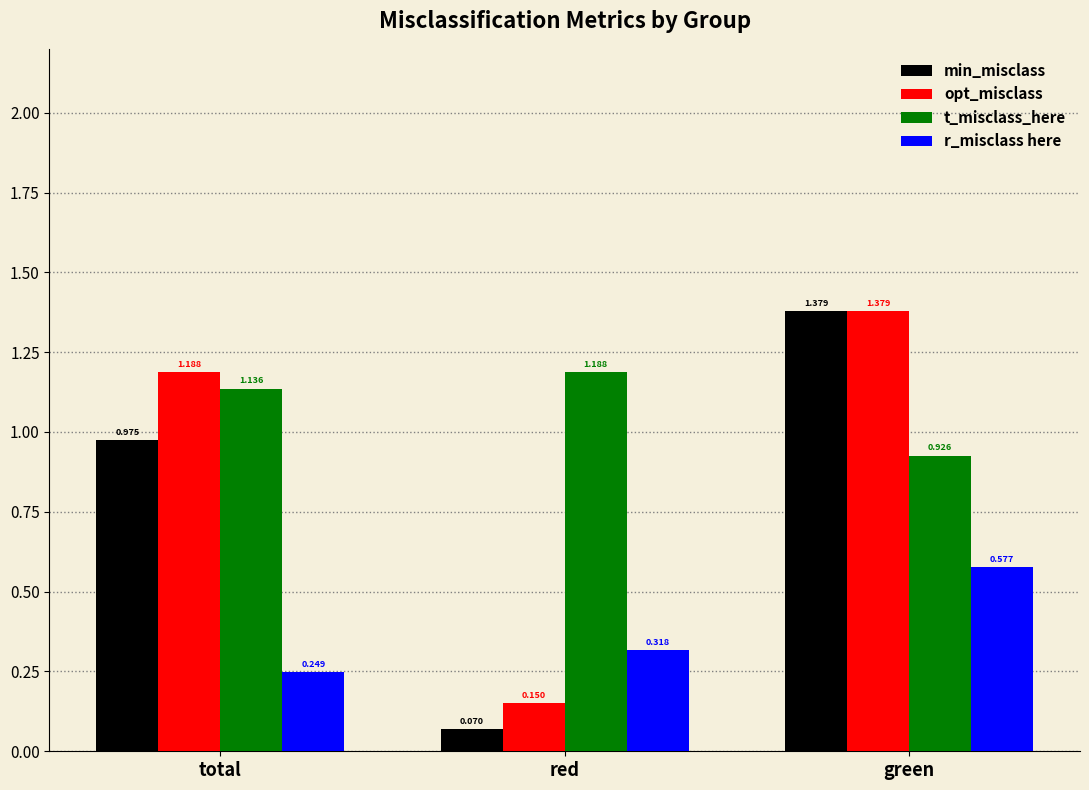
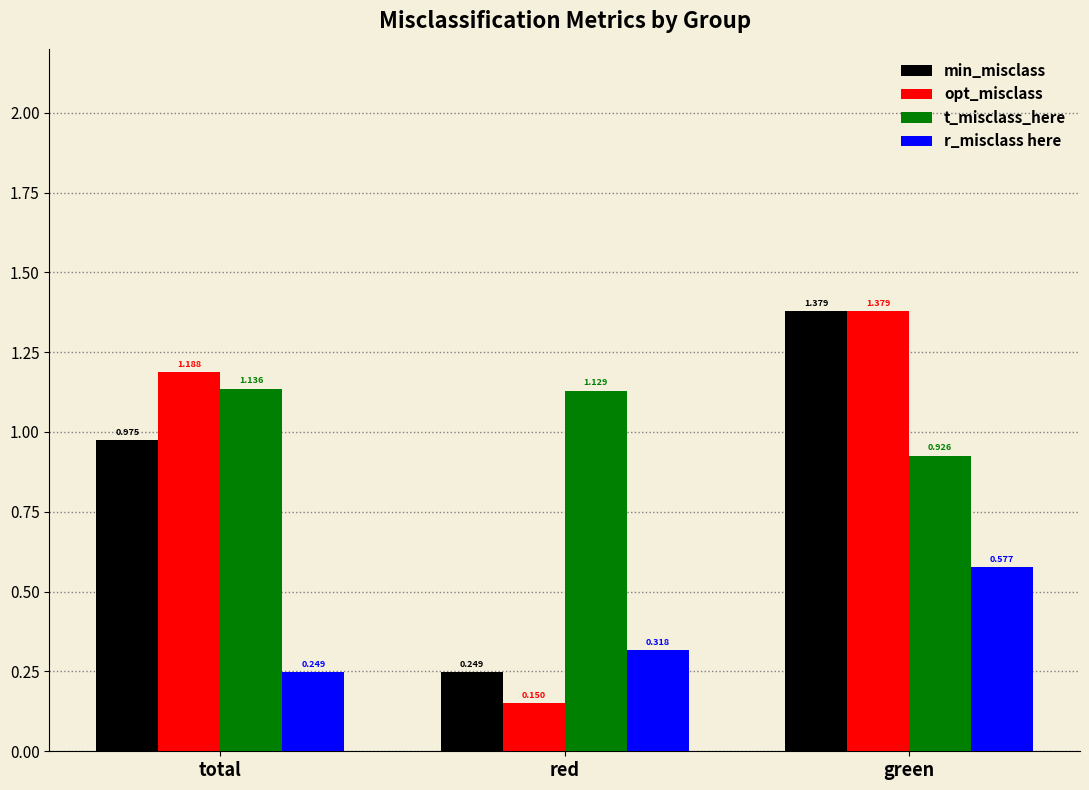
  {
    "min_misclass": {
      "total": 0.975,
-     "red": 0.070,
+     "red": 0.249,
      "green": 1.379
    },
    "opt_misclass": {
      "total": 1.188,
      "red": 0.150,
      "green": 1.379
    },
    "t_misclass_here": {
      "total": 1.136,
-     "red": 1.188,
+     "red": 1.129,
      "green": 0.926
    },
    "r_misclass here": {
      "total": 0.249,
      "red": 0.318,
      "green": 0.577
    }
  }
